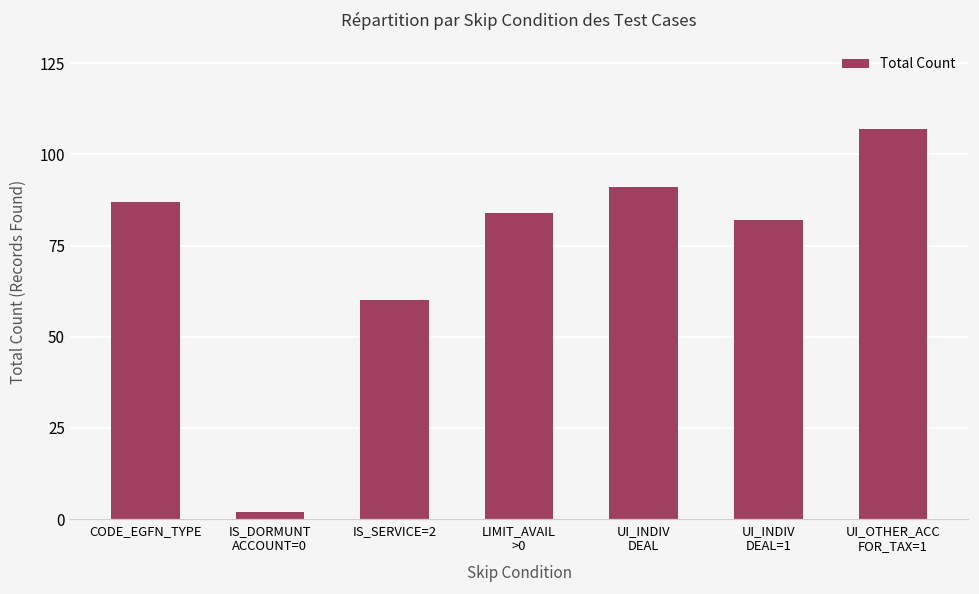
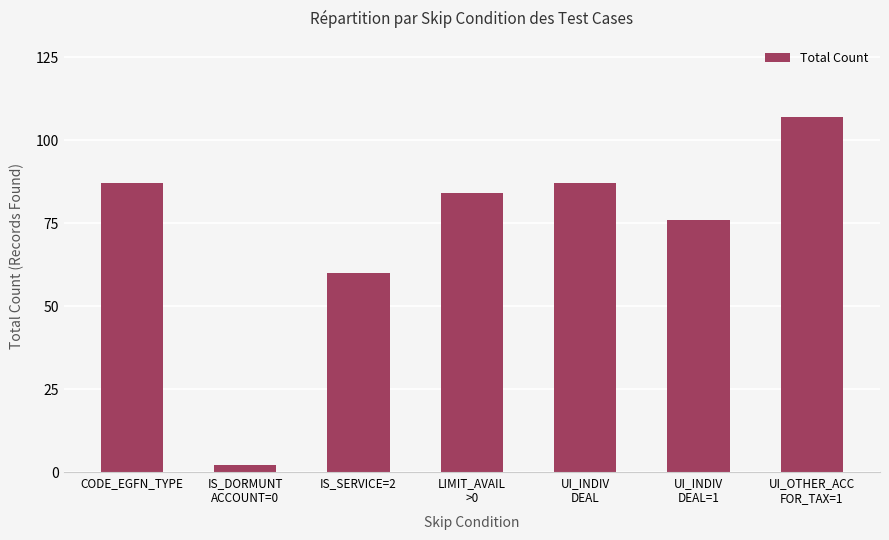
  {
    "CODE_EGFN_TYPE": 87,
    "IS_DORMUNT ACCOUNT=0": 2,
    "IS_SERVICE=2": 60,
    "LIMIT_AVAIL >0": 84,
-   "UI_INDIV DEAL": 91,
-   "UI_INDIV DEAL=1": 82,
+   "UI_INDIV DEAL": 87,
+   "UI_INDIV DEAL=1": 76,
    "UI_OTHER_ACC FOR_TAX=1": 107
  }
